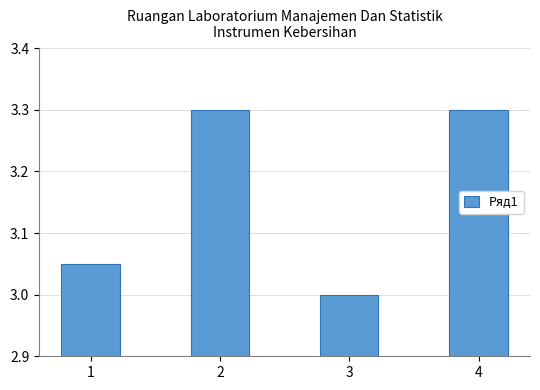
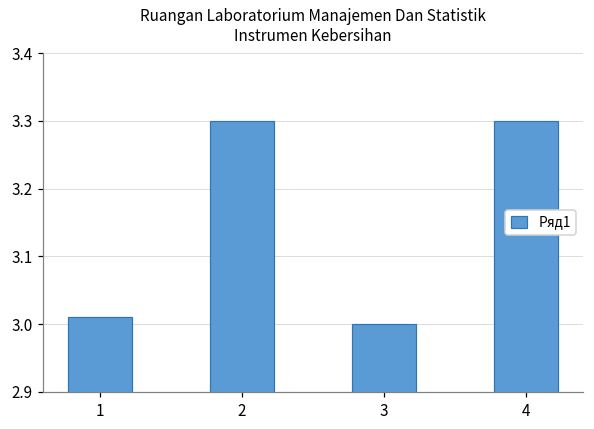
  {
-   "1": 3.05,
+   "1": 3.01,
    "2": 3.30,
    "3": 3.00,
    "4": 3.30
  }
